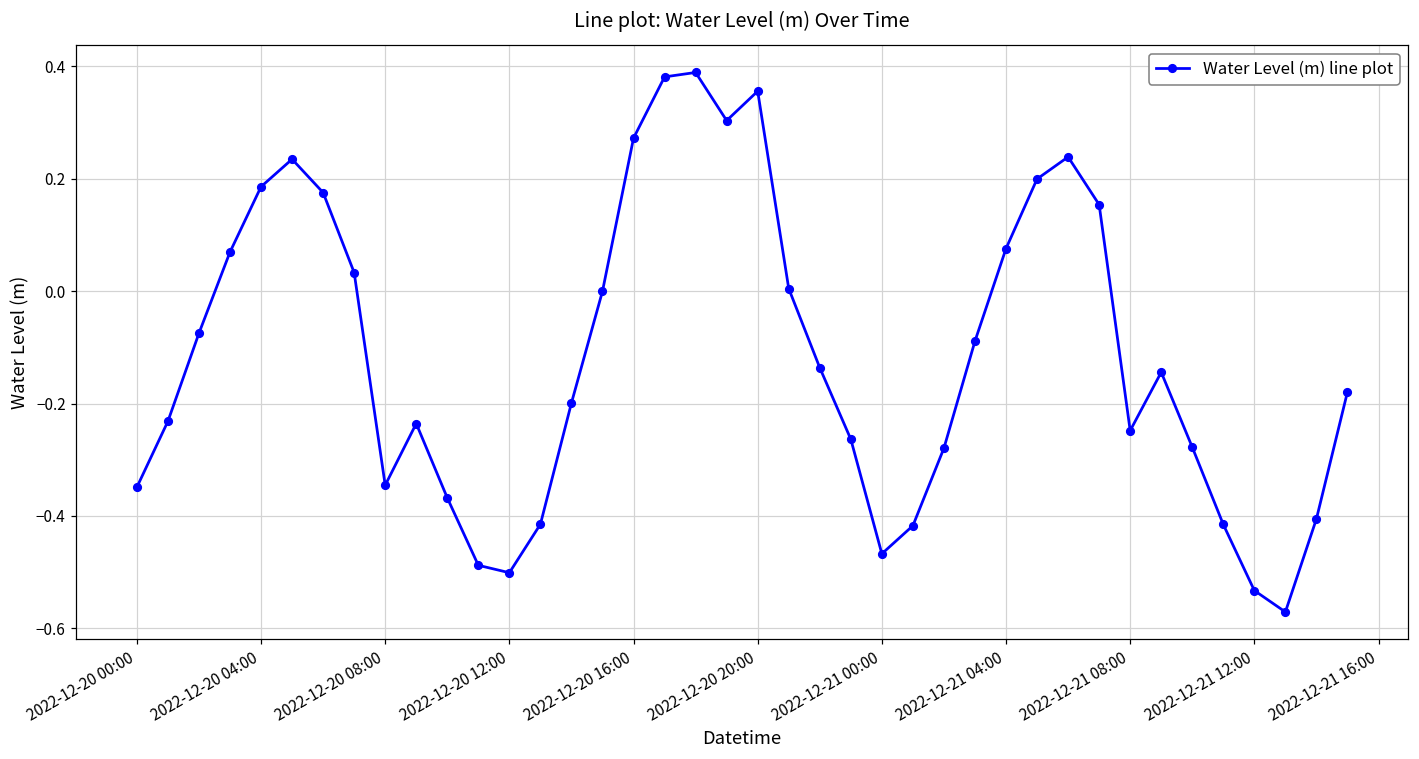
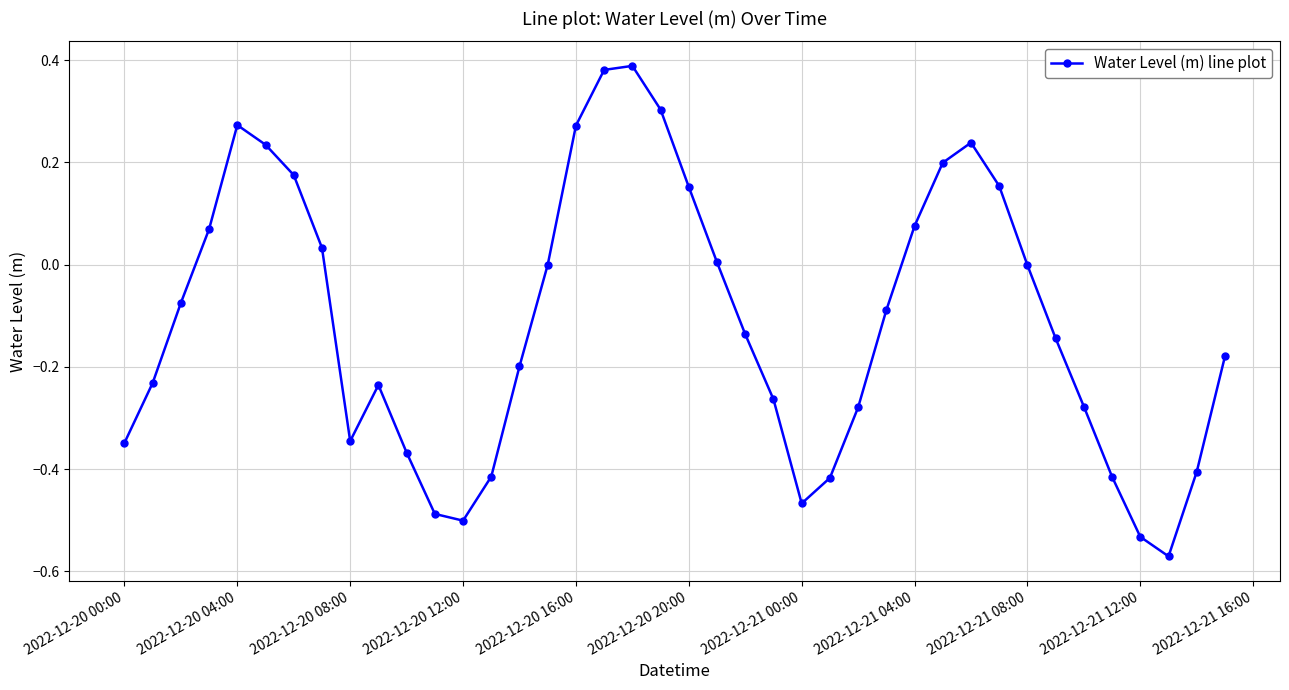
  {
    "2022-12-20 00:00": -0.35,
-   "2022-12-20 04:00": 0.19,
+   "2022-12-20 04:00": 0.27,
    "2022-12-20 08:00": -0.35,
    "2022-12-20 12:00": -0.50,
    "2022-12-20 16:00": 0.27,
-   "2022-12-20 20:00": 0.36,
+   "2022-12-20 20:00": 0.15,
    "2022-12-21 00:00": -0.47,
    "2022-12-21 04:00": 0.08,
-   "2022-12-21 08:00": -0.25,
+   "2022-12-21 08:00": 0.00,
    "2022-12-21 12:00": -0.53
  }
